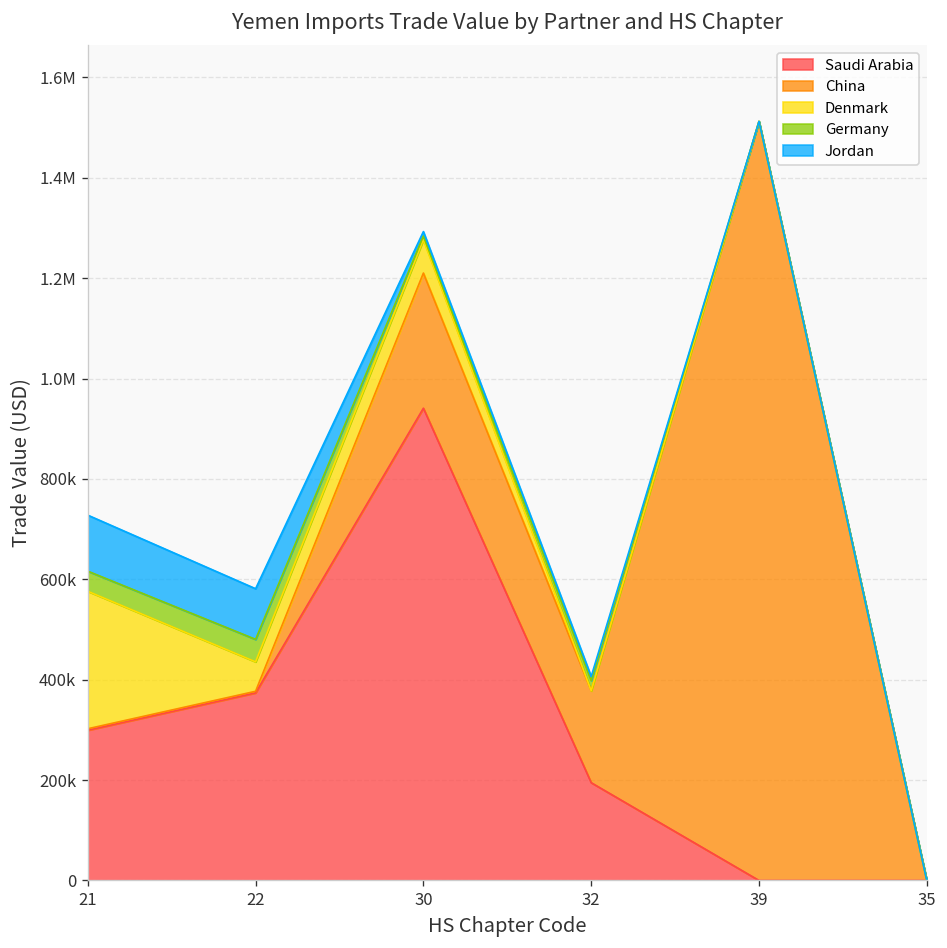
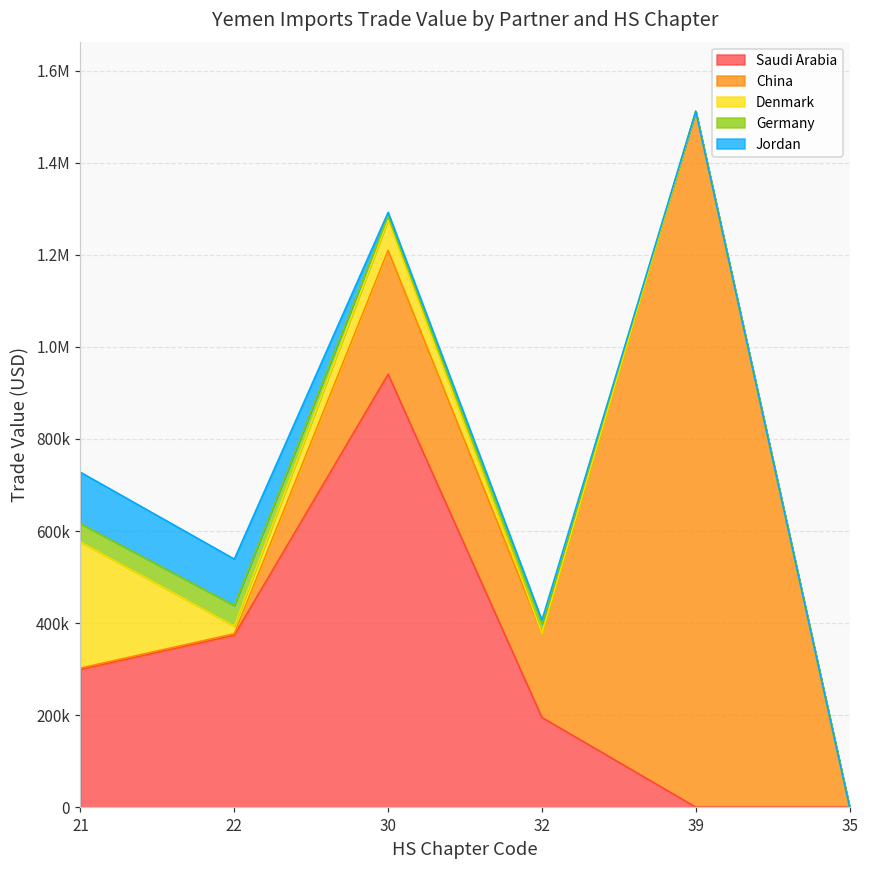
  {
    "Saudi Arabia": {
      "30": 940000,
      "32": 190000,
      "39": 0
    },
    "China": {
      "30": 270000
    },
    "Denmark": {
      "21": 270000,
-     "22": 60000,
+     "22": 20000,
      "30": 70000
    },
    "Germany": {
      "21": 40000,
      "22": 40000,
      "30": 10000,
      "32": 20000
    },
    "Jordan": {
      "21": 110000,
      "22": 100000,
      "30": 10000,
      "32": 10000
    }
  }
